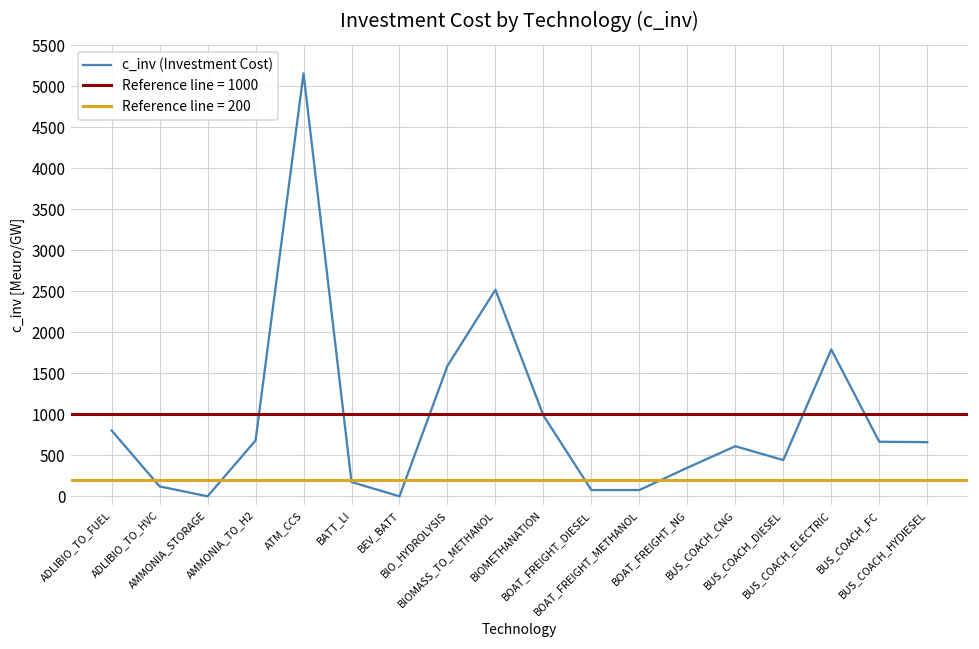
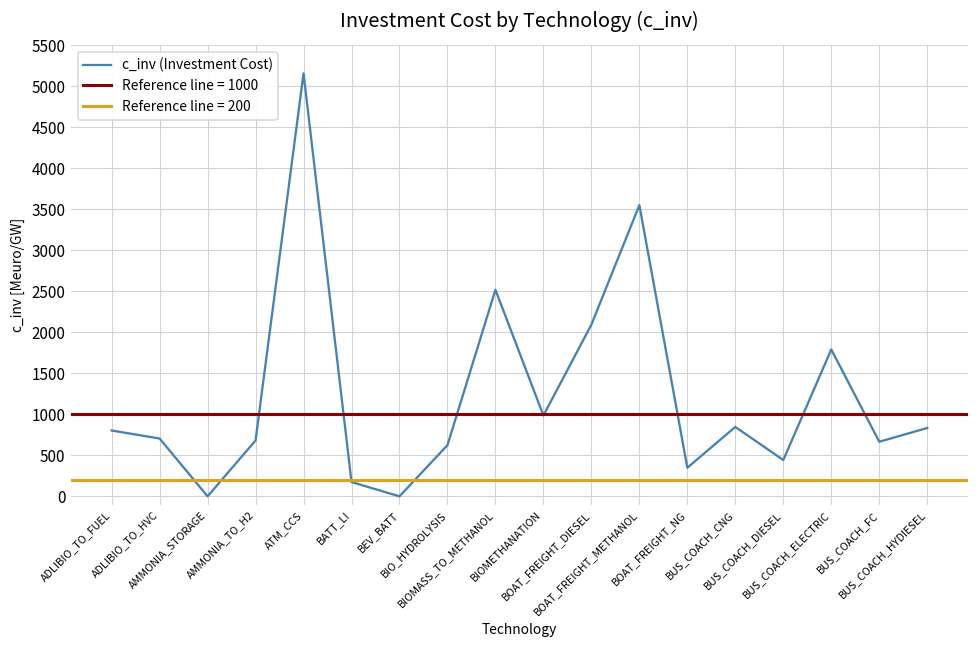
  {
    "ADLIBIO_TO_FUEL": 800,
-   "ADLIBIO_TO_HVC": 100,
+   "ADLIBIO_TO_HVC": 700,
    "AMMONIA_STORAGE": 0,
    "AMMONIA_TO_H2": 700,
    "ATM_CCS": 5200,
    "BATT_LI": 200,
    "BEV_BATT": 0,
-   "BIO_HYDROLYSIS": 1600,
+   "BIO_HYDROLYSIS": 600,
    "BIOMASS_TO_METHANOL": 2500,
    "BIOMETHANATION": 1000,
-   "BOAT_FREIGHT_DIESEL": 100,
-   "BOAT_FREIGHT_METHANOL": 100,
+   "BOAT_FREIGHT_DIESEL": 2100,
+   "BOAT_FREIGHT_METHANOL": 3600,
    "BOAT_FREIGHT_NG": 300,
-   "BUS_COACH_CNG": 600,
+   "BUS_COACH_CNG": 800,
    "BUS_COACH_DIESEL": 400,
    "BUS_COACH_ELECTRIC": 1800,
    "BUS_COACH_FC": 700,
-   "BUS_COACH_HYDIESEL": 700
+   "BUS_COACH_HYDIESEL": 800
  }
